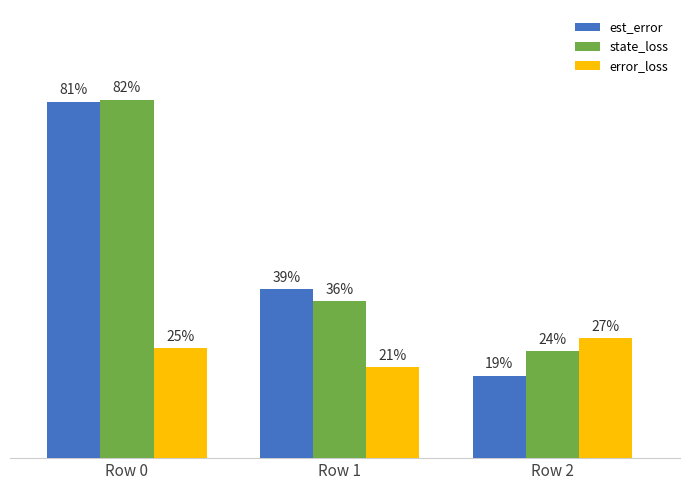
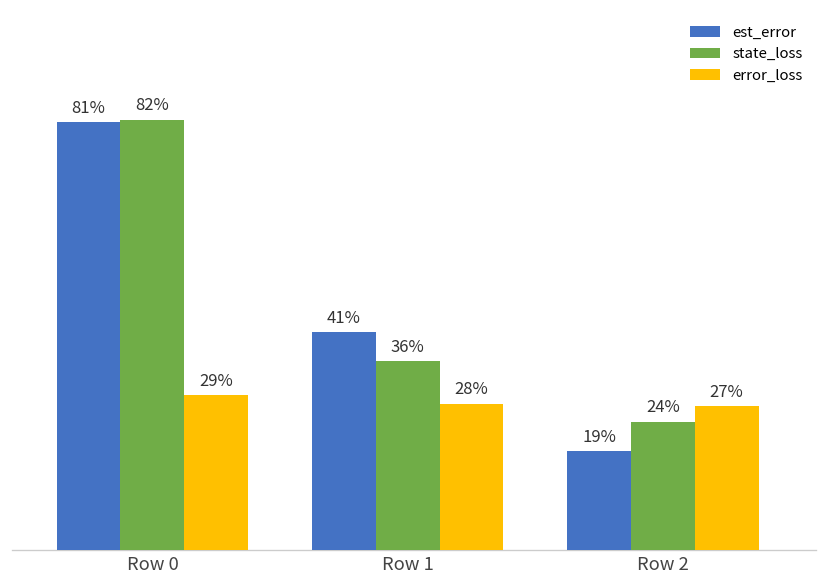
  {
    "est_error": {
      "Row 0": "81%",
-     "Row 1": "39%",
+     "Row 1": "41%",
      "Row 2": "19%"
    },
    "state_loss": {
      "Row 0": "82%",
      "Row 1": "36%",
      "Row 2": "24%"
    },
    "error_loss": {
-     "Row 0": "25%",
-     "Row 1": "21%",
+     "Row 0": "29%",
+     "Row 1": "28%",
      "Row 2": "27%"
    }
  }
